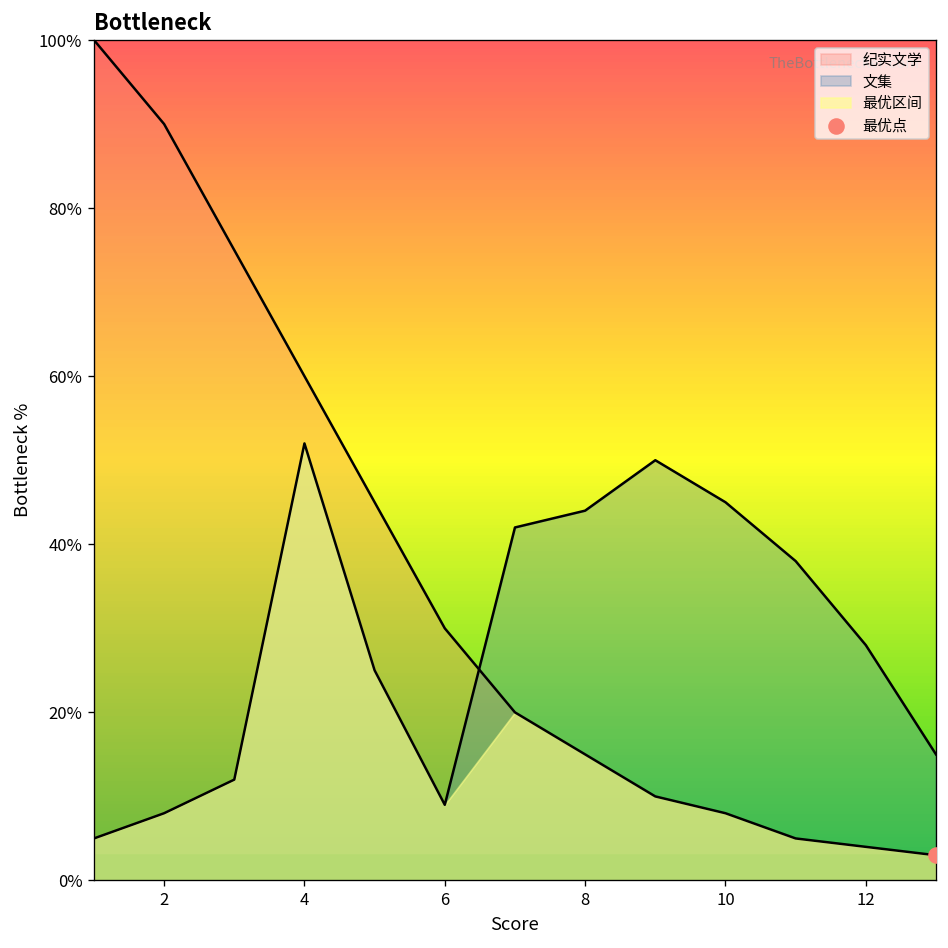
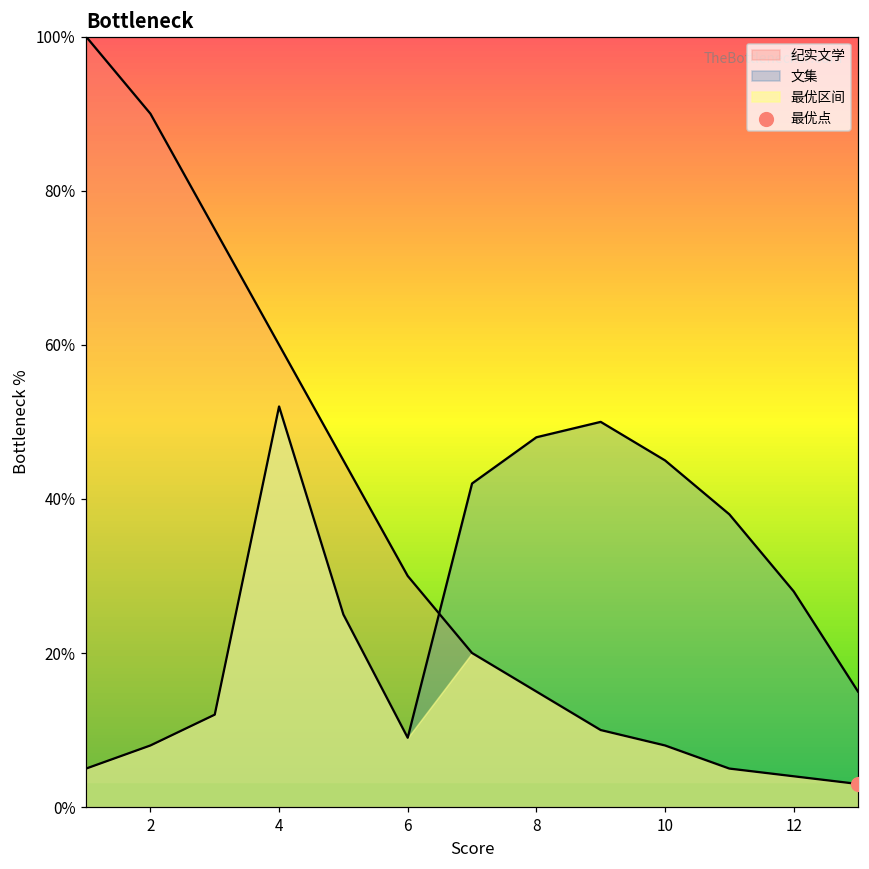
  {
    "文集": {
-     "8": "44%",
+     "8": "48%",
      "10": "45%",
      "12": "28%"
    }
  }
